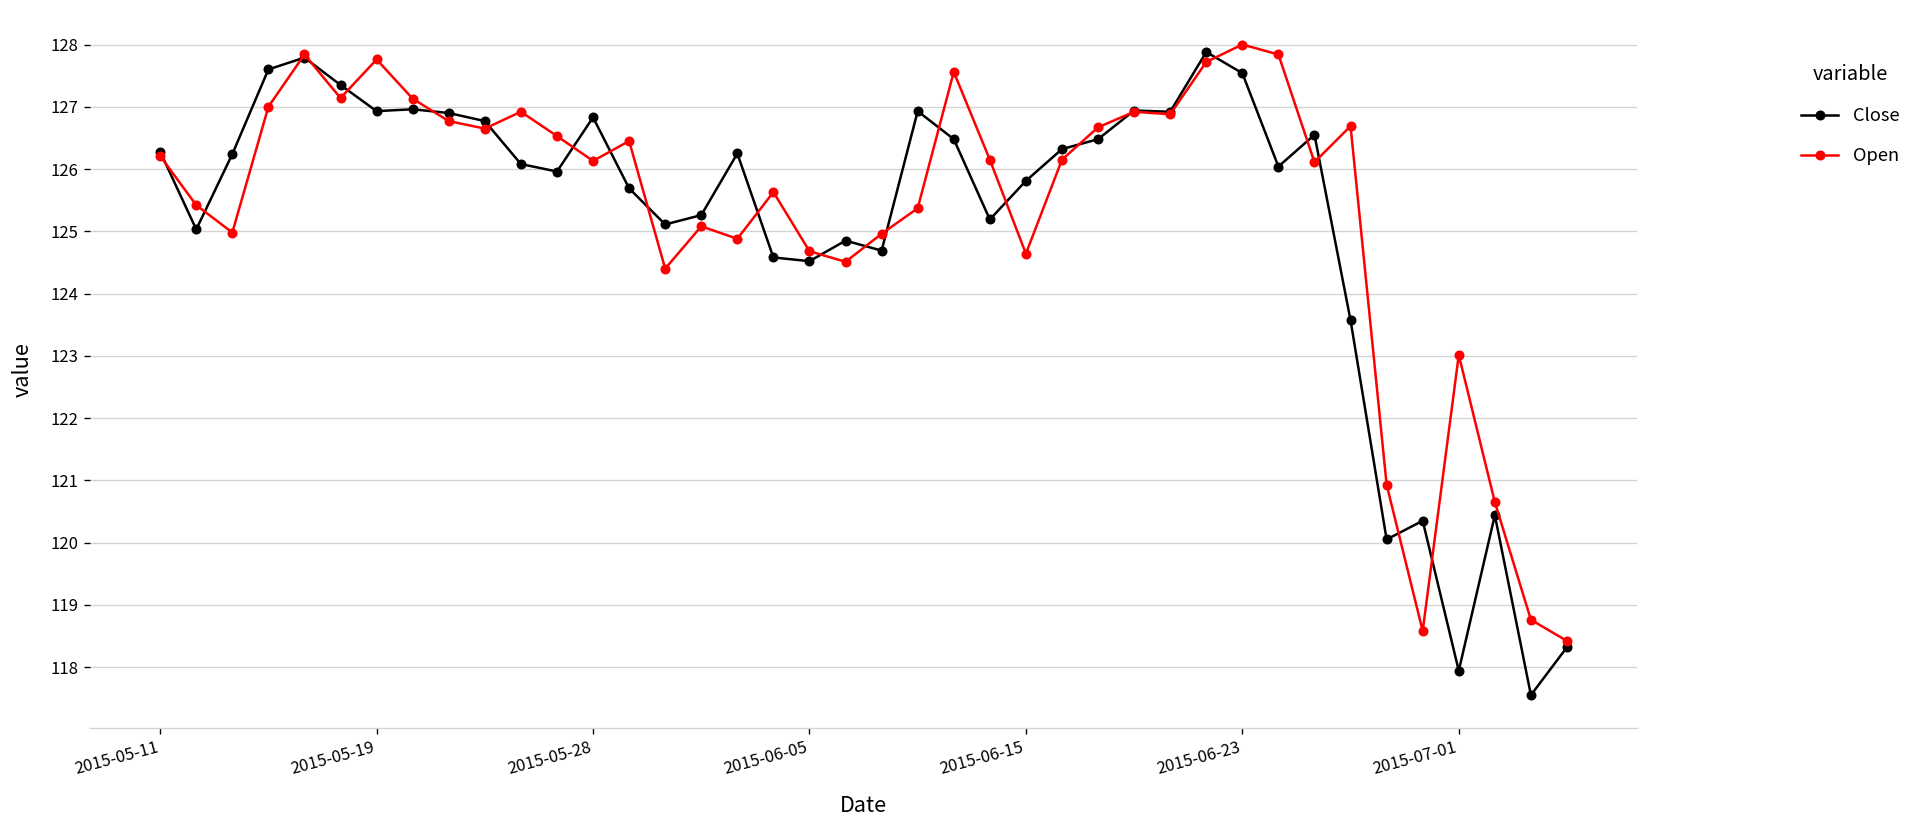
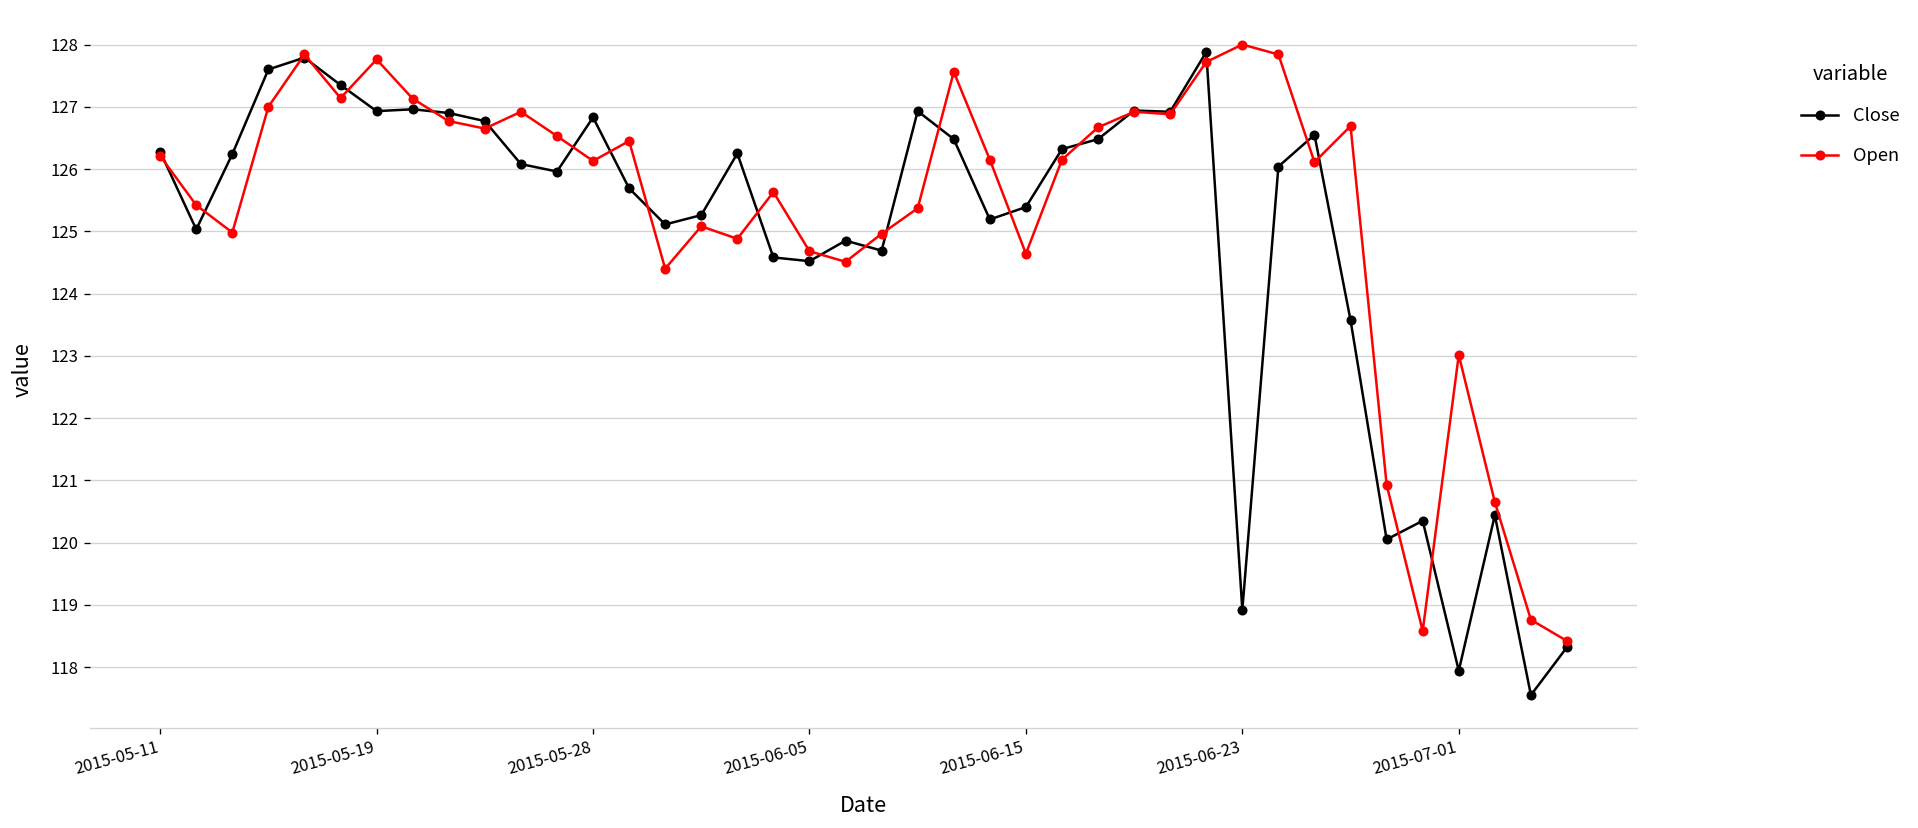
  {
    "Close": {
      "2015-05-11": 126.3,
      "2015-05-19": 126.9,
      "2015-05-28": 126.8,
      "2015-06-05": 124.5,
-     "2015-06-15": 125.8,
-     "2015-06-23": 127.5,
+     "2015-06-15": 125.4,
+     "2015-06-23": 118.9,
      "2015-07-01": 117.9
    },
    "Open": {
      "2015-05-11": 126.2,
      "2015-05-19": 127.8,
      "2015-05-28": 126.1,
      "2015-06-05": 124.7,
      "2015-06-15": 124.6,
      "2015-06-23": 128.0,
      "2015-07-01": 123.0
    }
  }
